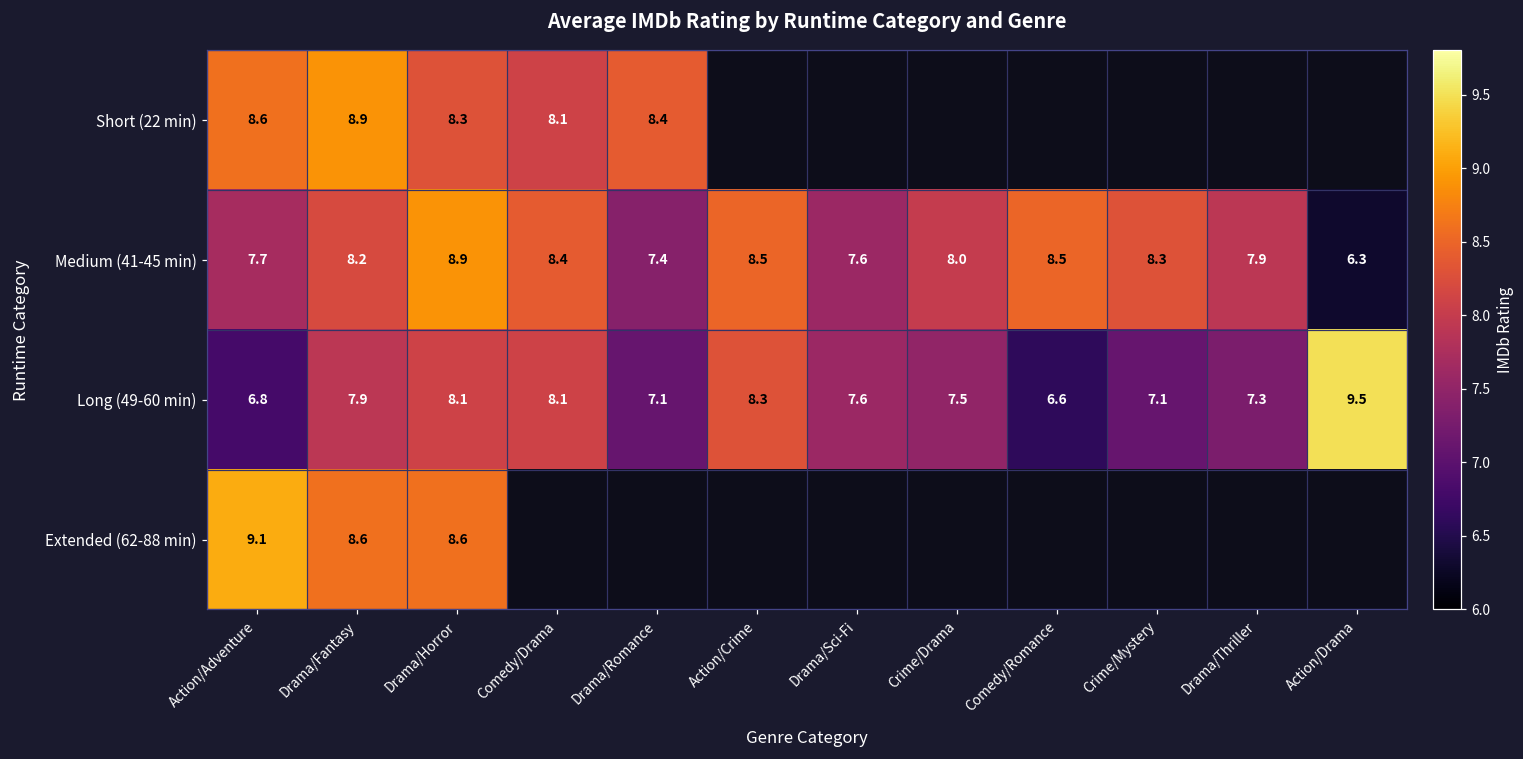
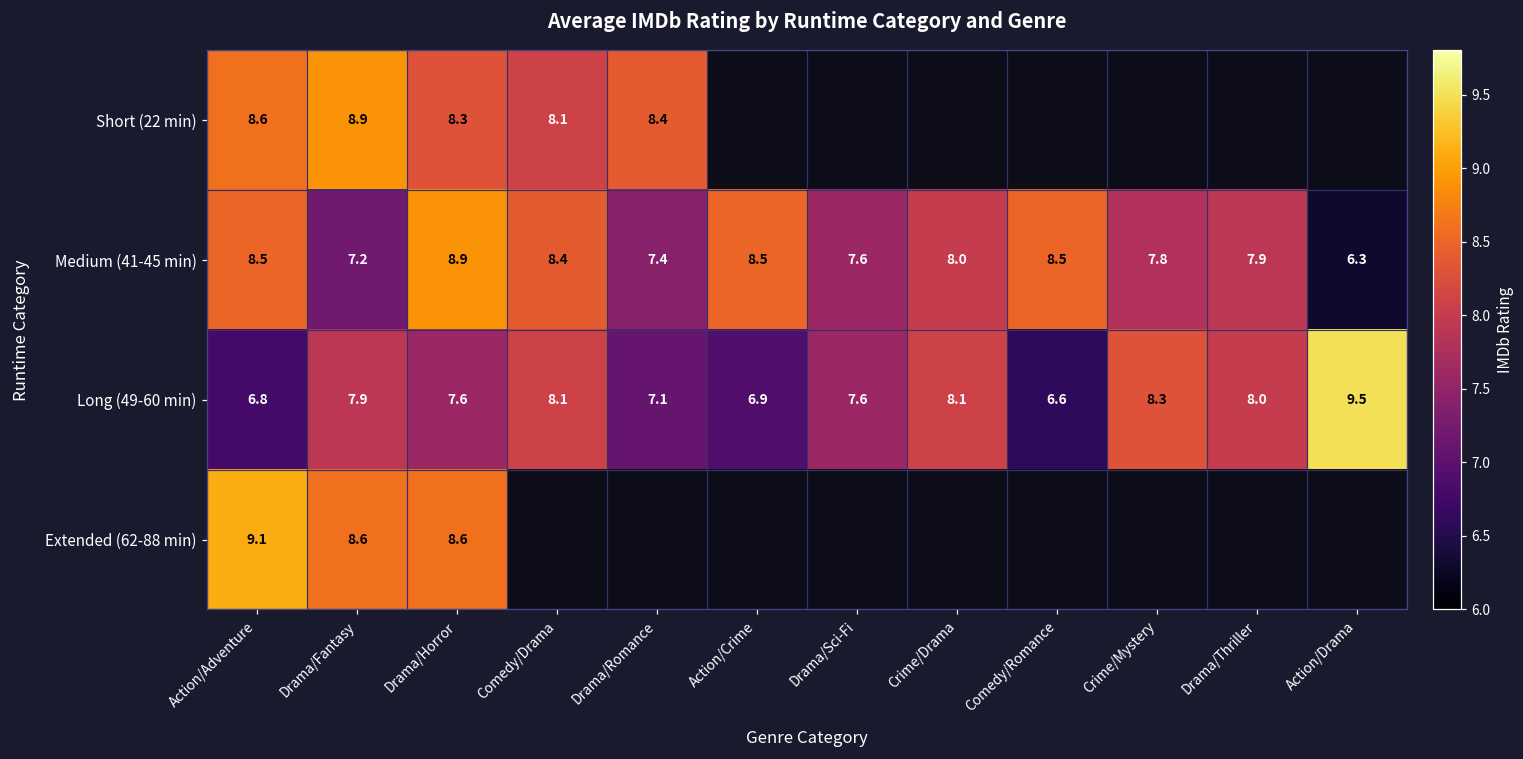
  {
    "Short (22 min)": {
      "Action/Adventure": 8.6,
      "Drama/Fantasy": 8.9,
      "Drama/Horror": 8.3,
      "Comedy/Drama": 8.1,
      "Drama/Romance": 8.4
    },
    "Medium (41-45 min)": {
-     "Action/Adventure": 7.7,
-     "Drama/Fantasy": 8.2,
+     "Action/Adventure": 8.5,
+     "Drama/Fantasy": 7.2,
      "Drama/Horror": 8.9,
      "Comedy/Drama": 8.4,
      "Drama/Romance": 7.4,
      "Action/Crime": 8.5,
      "Drama/Sci-Fi": 7.6,
      "Crime/Drama": 8.0,
      "Comedy/Romance": 8.5,
-     "Crime/Mystery": 8.3,
+     "Crime/Mystery": 7.8,
      "Drama/Thriller": 7.9,
      "Action/Drama": 6.3
    },
    "Long (49-60 min)": {
      "Action/Adventure": 6.8,
      "Drama/Fantasy": 7.9,
-     "Drama/Horror": 8.1,
+     "Drama/Horror": 7.6,
      "Comedy/Drama": 8.1,
      "Drama/Romance": 7.1,
-     "Action/Crime": 8.3,
+     "Action/Crime": 6.9,
      "Drama/Sci-Fi": 7.6,
-     "Crime/Drama": 7.5,
+     "Crime/Drama": 8.1,
      "Comedy/Romance": 6.6,
-     "Crime/Mystery": 7.1,
-     "Drama/Thriller": 7.3,
+     "Crime/Mystery": 8.3,
+     "Drama/Thriller": 8.0,
      "Action/Drama": 9.5
    },
    "Extended (62-88 min)": {
      "Action/Adventure": 9.1,
      "Drama/Fantasy": 8.6,
      "Drama/Horror": 8.6
    }
  }
